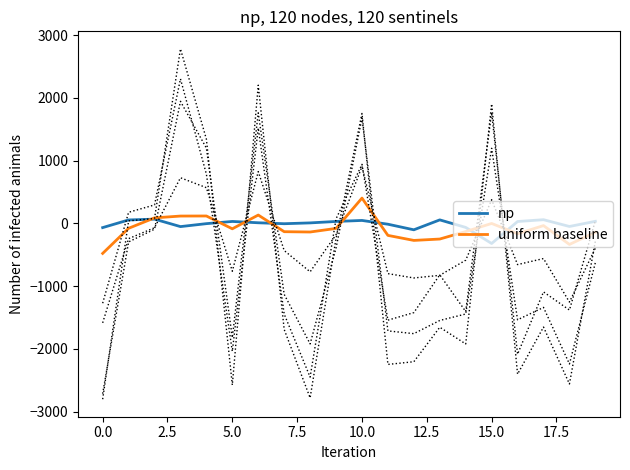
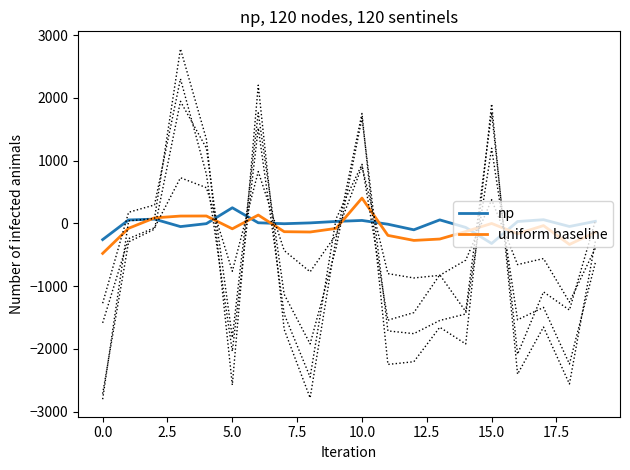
  {
    "np": {
-     "0.0": -100,
-     "5.0": 0,
+     "0.0": -300,
+     "5.0": 200,
      "10.0": 0
    },
    "uniform baseline": {
      "0.0": -500,
      "5.0": -100,
      "10.0": 400
    }
  }
